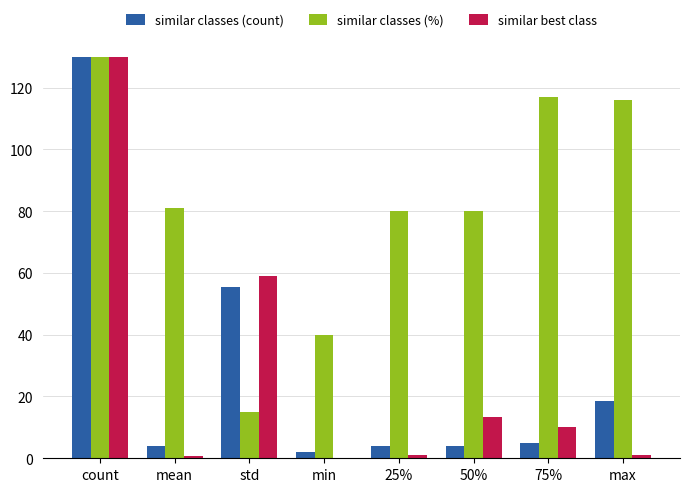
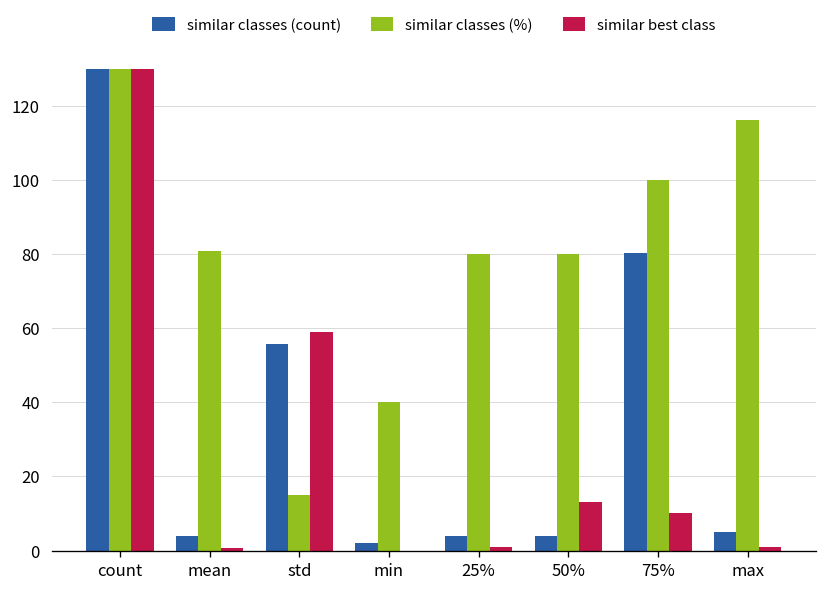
  {
    "similar classes (count)": {
      "count": 130,
      "mean": 4,
      "std": 56,
      "min": 2,
      "25%": 4,
      "50%": 4,
-     "75%": 5,
-     "max": 19
+     "75%": 80,
+     "max": 5
    },
    "similar classes (%)": {
      "count": 130,
      "mean": 81,
      "std": 15,
      "min": 40,
      "25%": 80,
      "50%": 80,
-     "75%": 117,
+     "75%": 100,
      "max": 116
    },
    "similar best class": {
      "count": 130,
      "std": 59,
      "min": 0,
      "25%": 1,
      "50%": 13,
      "75%": 10,
      "max": 1
    }
  }
